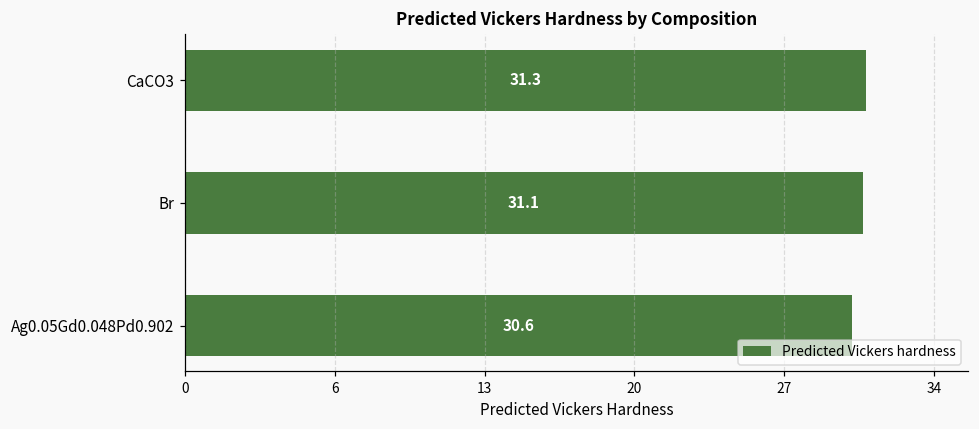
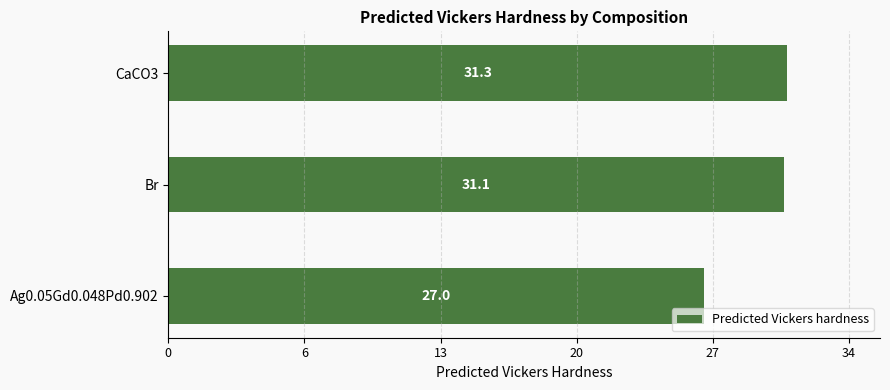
  {
    "CaCO3": 31.3,
    "Br": 31.1,
-   "Ag0.05Gd0.048Pd0.902": 30.6
+   "Ag0.05Gd0.048Pd0.902": 27.0
  }
